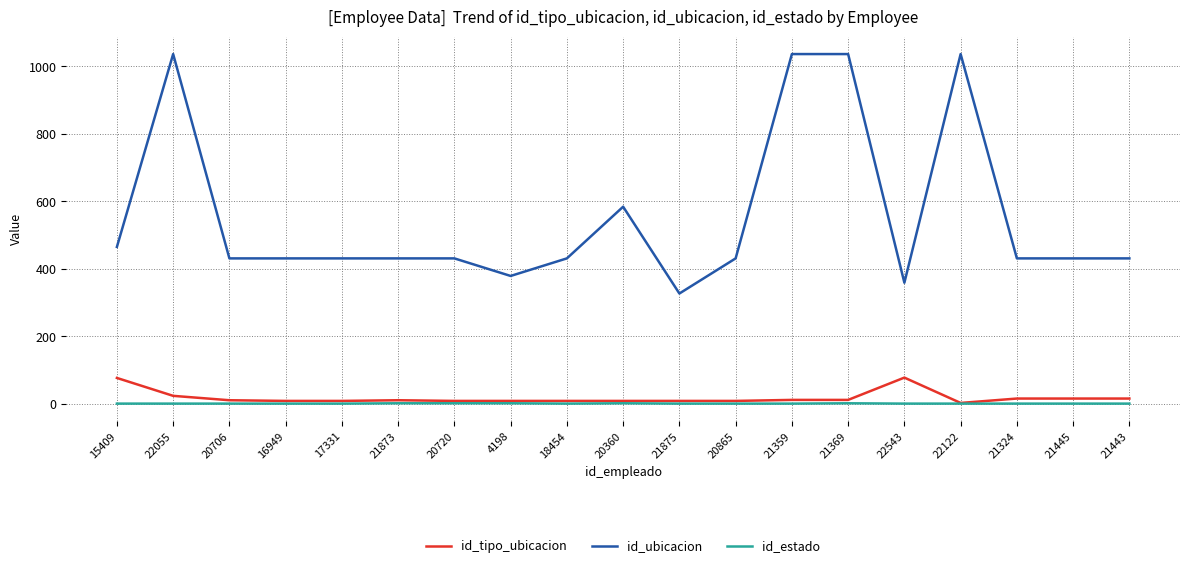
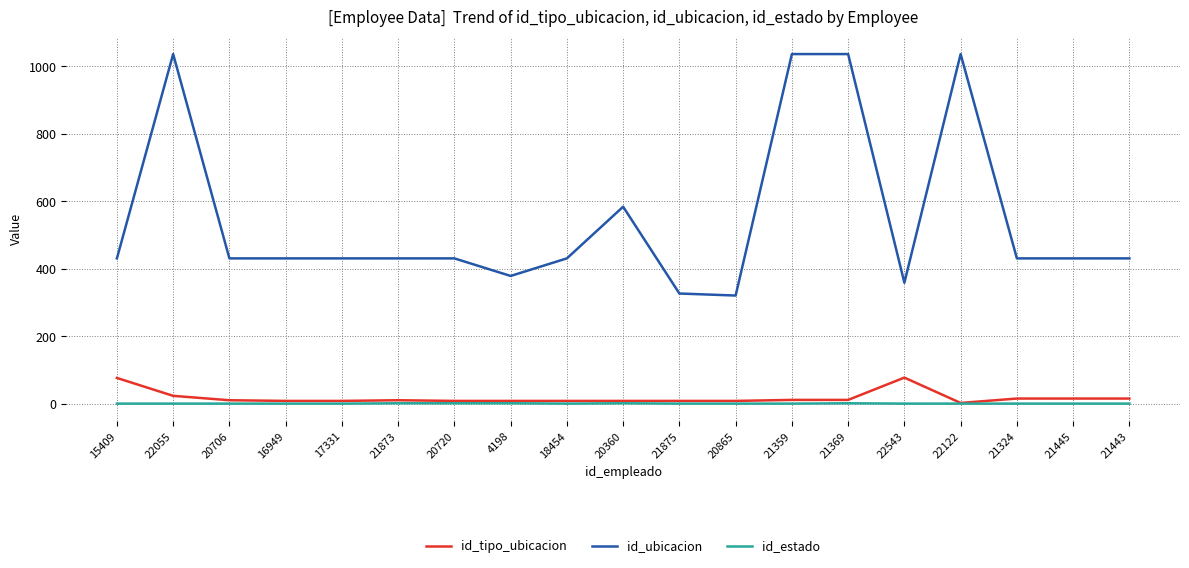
  {
    "id_tipo_ubicacion": {
      "15409": 80,
      "22055": 20,
      "20706": 10,
      "16949": 10,
      "17331": 10,
      "21873": 10,
      "18454": 10,
      "21875": 10,
      "20865": 10,
      "21359": 10,
      "21369": 10,
      "22543": 80,
      "21324": 20,
      "21445": 20,
      "21443": 20
    },
    "id_ubicacion": {
-     "15409": 470,
+     "15409": 430,
      "22055": 1040,
      "20706": 430,
      "16949": 430,
      "17331": 430,
      "21873": 430,
      "20720": 430,
      "4198": 380,
      "18454": 430,
      "20360": 580,
      "21875": 330,
-     "20865": 430,
+     "20865": 320,
      "21359": 1040,
      "21369": 1040,
      "22543": 360,
      "22122": 1040,
      "21324": 430,
      "21445": 430,
      "21443": 430
    },
    "id_estado": {
      "15409": 0,
      "22055": 0,
      "20706": 0,
      "16949": 0,
      "17331": 0,
      "21873": 0,
      "18454": 0,
      "21875": 0,
      "20865": 0,
      "21359": 0,
      "21369": 0,
      "22543": 0,
      "21324": 0,
      "21445": 0,
      "21443": 0
    }
  }
